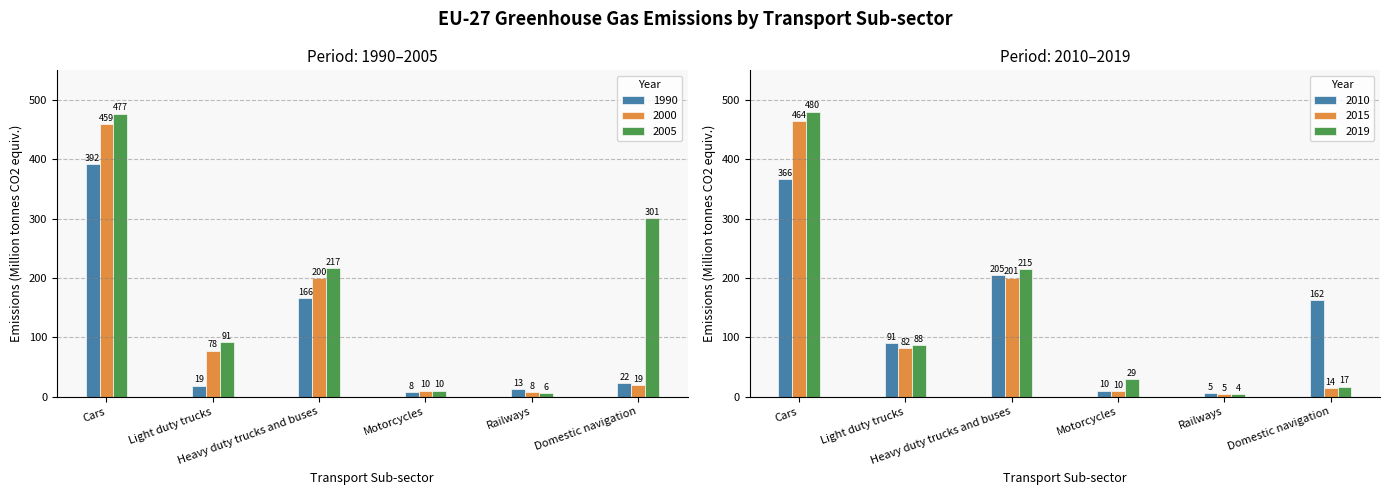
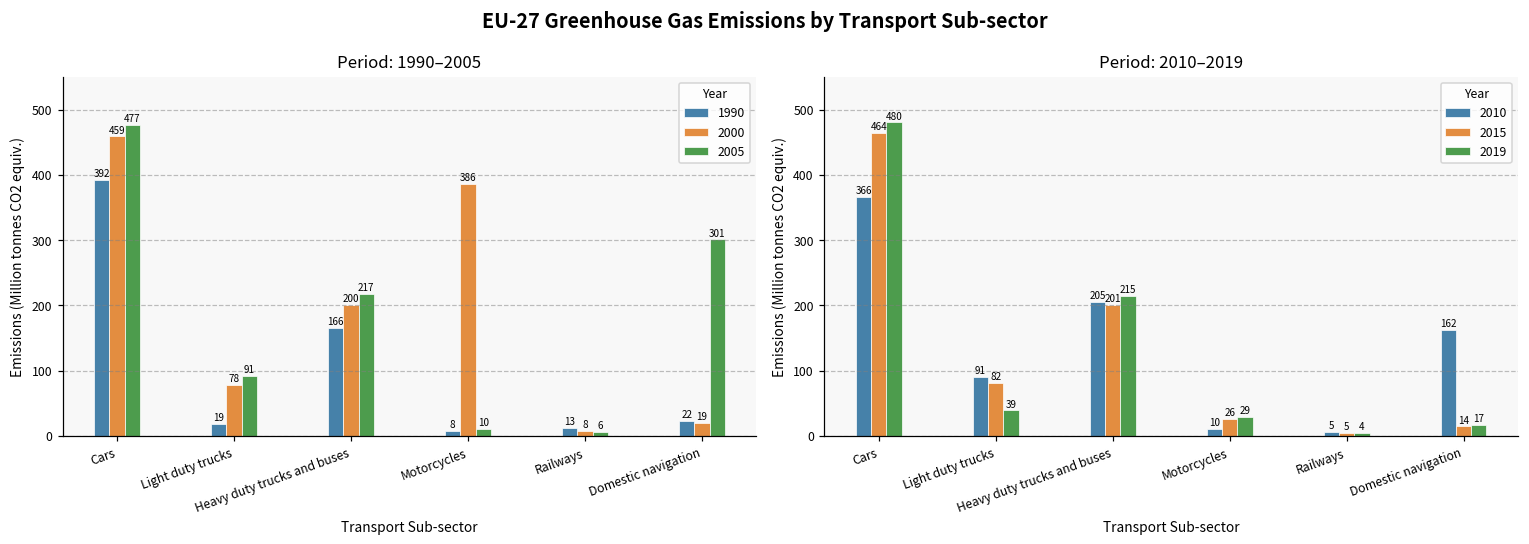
  {
    "Period: 1990–2005": {
      "1990": {
        "Cars": 392,
        "Light duty trucks": 19,
        "Heavy duty trucks and buses": 166,
        "Motorcycles": 8,
        "Railways": 13,
        "Domestic navigation": 22
      },
      "2000": {
        "Cars": 459,
        "Light duty trucks": 78,
        "Heavy duty trucks and buses": 200,
-       "Motorcycles": 10,
+       "Motorcycles": 386,
        "Railways": 8,
        "Domestic navigation": 19
      },
      "2005": {
        "Cars": 477,
        "Light duty trucks": 91,
        "Heavy duty trucks and buses": 217,
        "Motorcycles": 10,
        "Railways": 6,
        "Domestic navigation": 301
      }
    },
    "Period: 2010–2019": {
      "2010": {
        "Cars": 366,
        "Light duty trucks": 91,
        "Heavy duty trucks and buses": 205,
        "Motorcycles": 10,
        "Railways": 5,
        "Domestic navigation": 162
      },
      "2015": {
        "Cars": 464,
        "Light duty trucks": 82,
        "Heavy duty trucks and buses": 201,
-       "Motorcycles": 10,
+       "Motorcycles": 26,
        "Railways": 5,
        "Domestic navigation": 14
      },
      "2019": {
        "Cars": 480,
-       "Light duty trucks": 88,
+       "Light duty trucks": 39,
        "Heavy duty trucks and buses": 215,
        "Motorcycles": 29,
        "Railways": 4,
        "Domestic navigation": 17
      }
    }
  }
